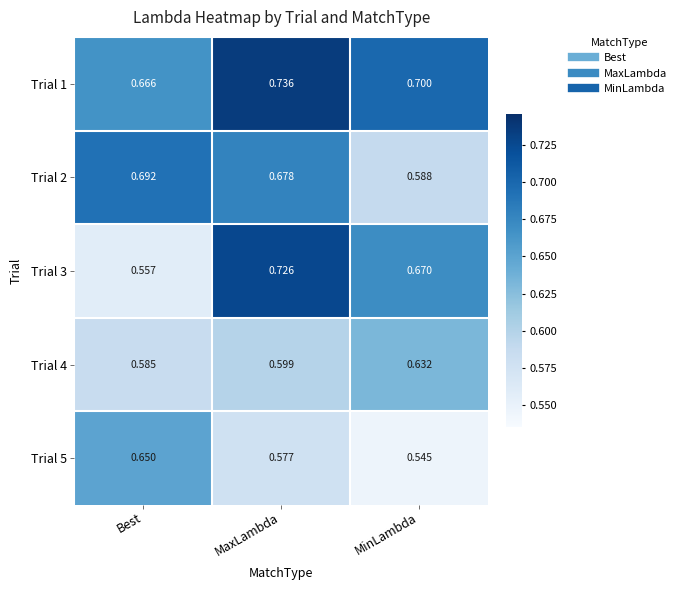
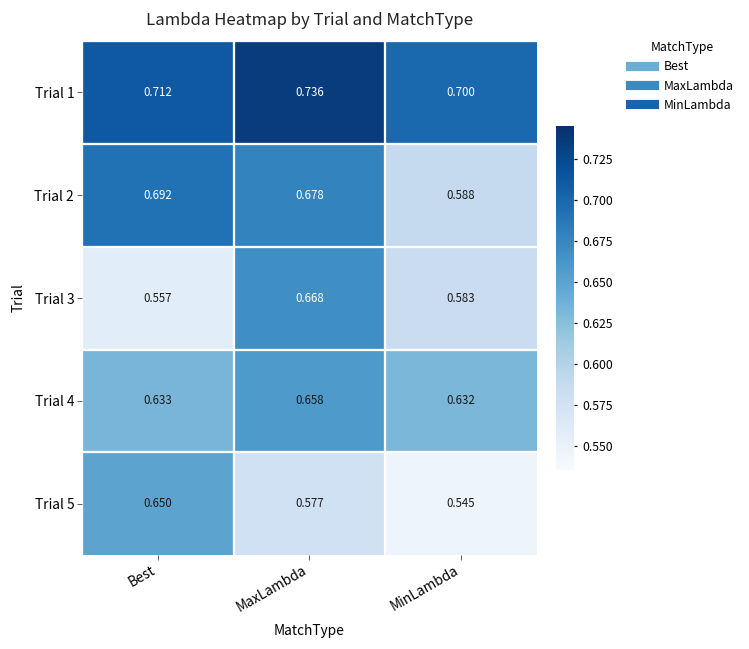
  {
    "Trial 1": {
-     "Best": 0.666,
+     "Best": 0.712,
      "MaxLambda": 0.736,
      "MinLambda": 0.700
    },
    "Trial 2": {
      "Best": 0.692,
      "MaxLambda": 0.678,
      "MinLambda": 0.588
    },
    "Trial 3": {
      "Best": 0.557,
-     "MaxLambda": 0.726,
-     "MinLambda": 0.670
+     "MaxLambda": 0.668,
+     "MinLambda": 0.583
    },
    "Trial 4": {
-     "Best": 0.585,
-     "MaxLambda": 0.599,
+     "Best": 0.633,
+     "MaxLambda": 0.658,
      "MinLambda": 0.632
    },
    "Trial 5": {
      "Best": 0.650,
      "MaxLambda": 0.577,
      "MinLambda": 0.545
    }
  }
